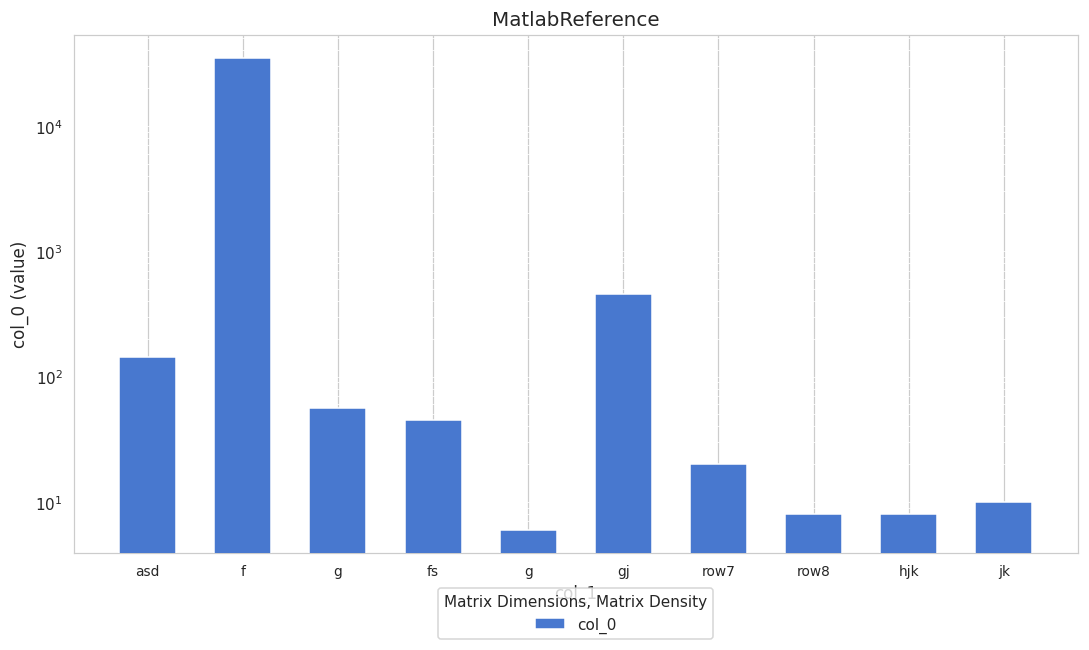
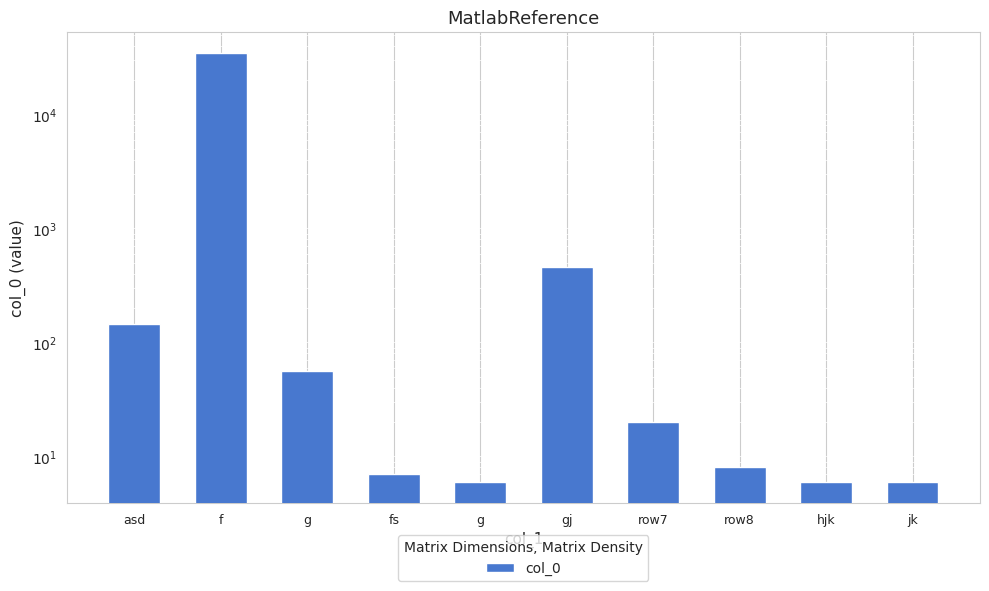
  {
    "asd": 140,
    "f": 35000,
-   "fs": 45,
+   "fs": 7,
    "gj": 460,
    "row7": 20,
    "row8": 8,
-   "hjk": 8,
-   "jk": 10
+   "hjk": 6,
+   "jk": 6
  }
